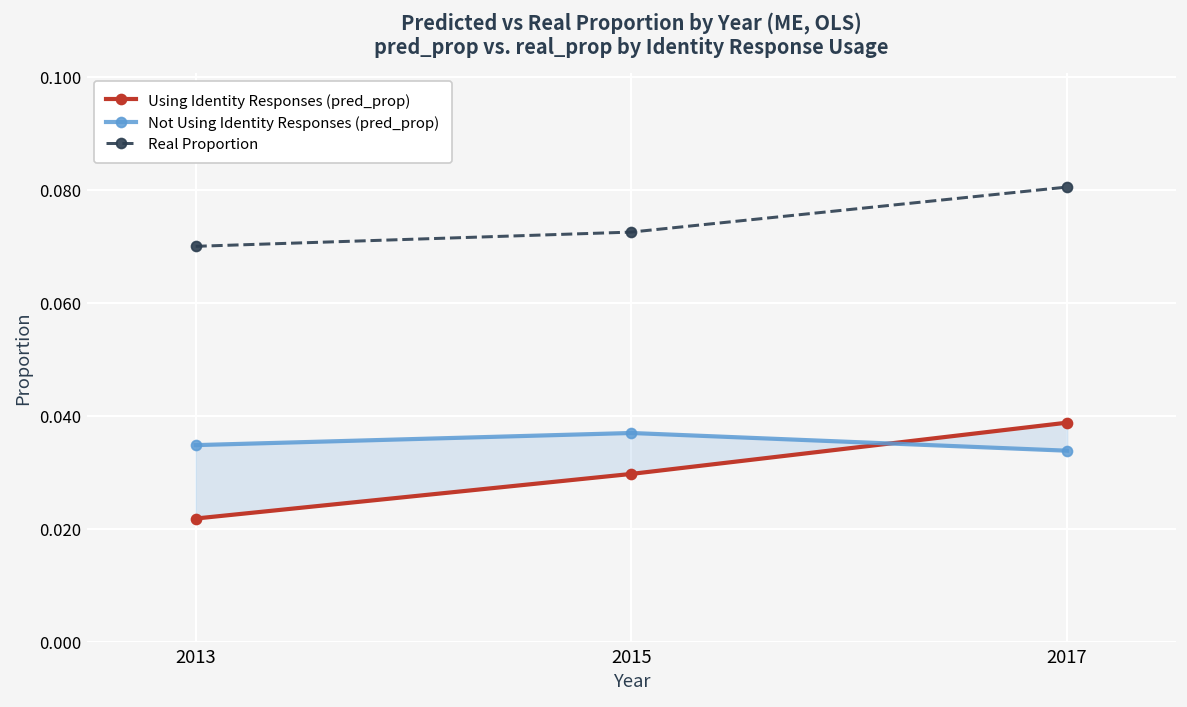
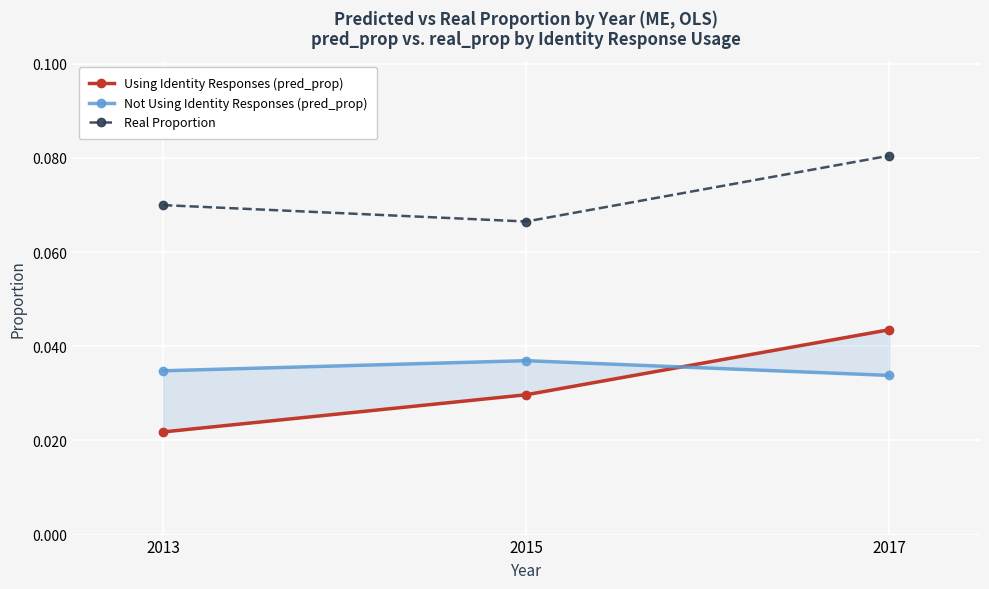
  {
    "Using Identity Responses (pred_prop)": {
      "2013": 0.022,
      "2015": 0.030,
-     "2017": 0.039
+     "2017": 0.044
    },
    "Real Proportion": {
      "2013": 0.070,
-     "2015": 0.073,
+     "2015": 0.066,
      "2017": 0.080
    }
  }
